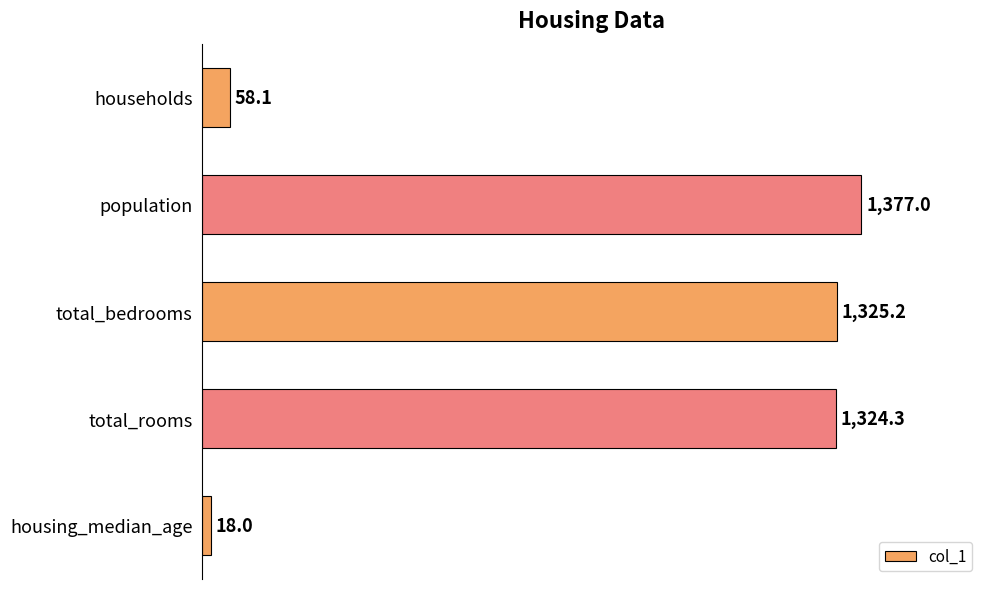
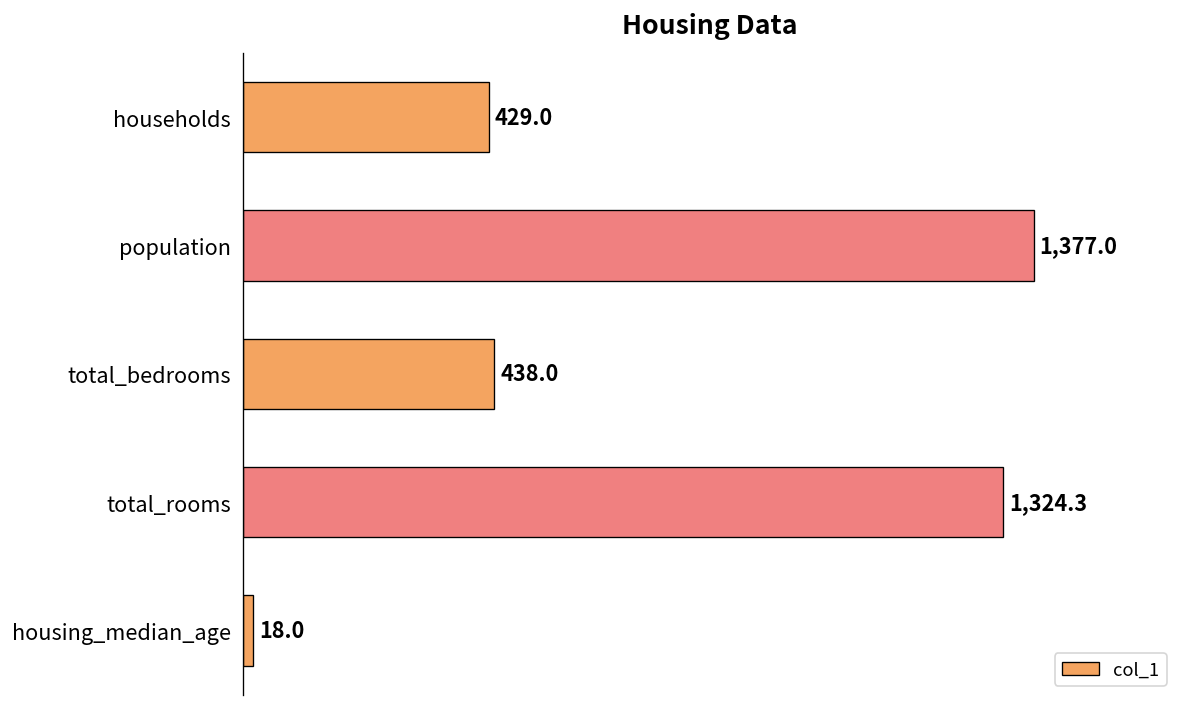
  {
-   "households": "58.1",
+   "households": "429.0",
    "population": "1,377.0",
-   "total_bedrooms": "1,325.2",
+   "total_bedrooms": "438.0",
    "total_rooms": "1,324.3",
    "housing_median_age": "18.0"
  }
